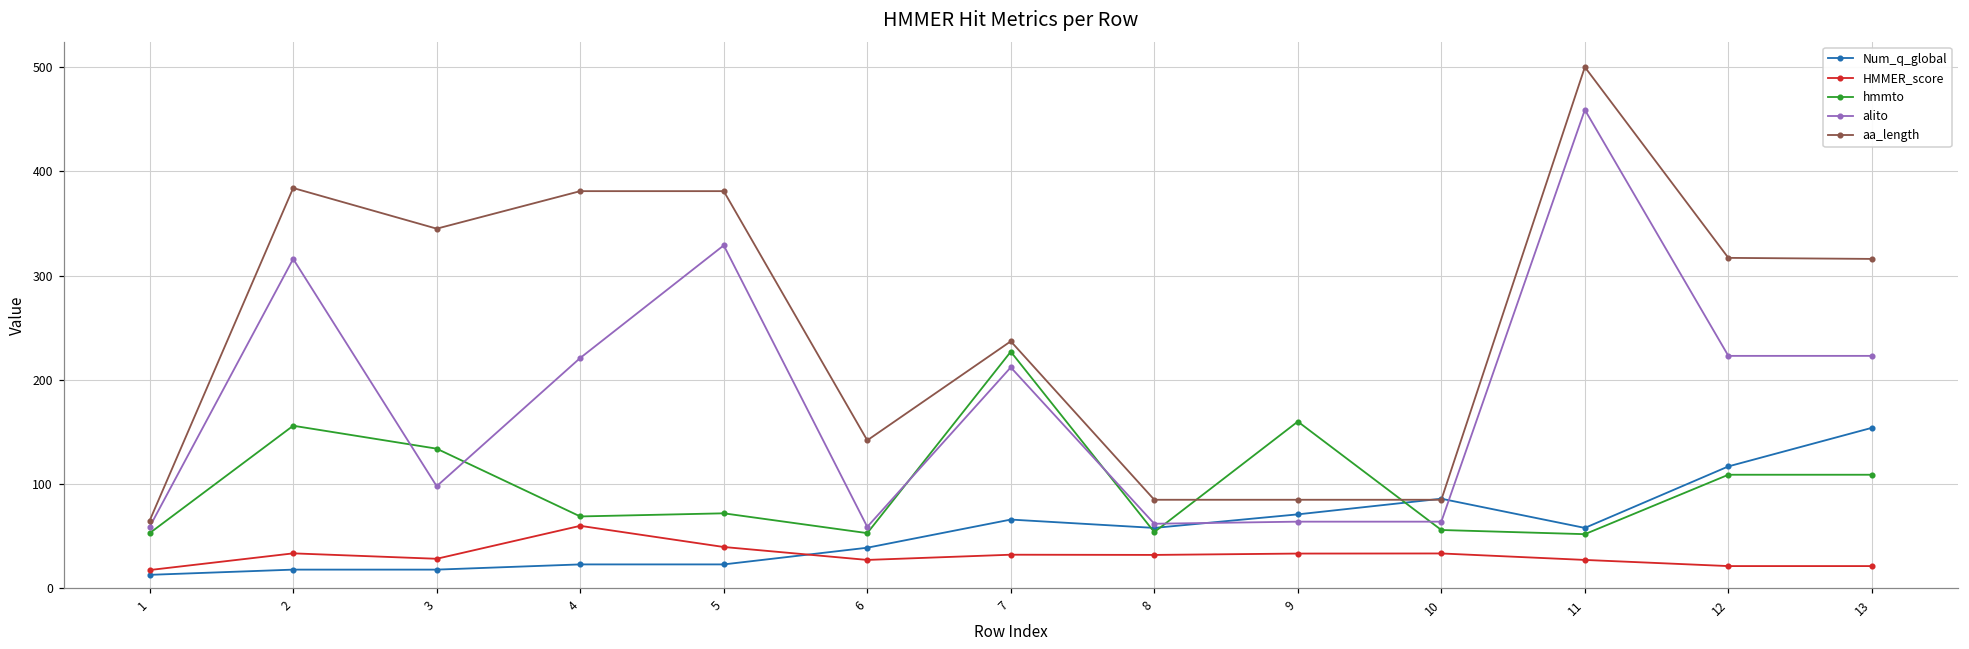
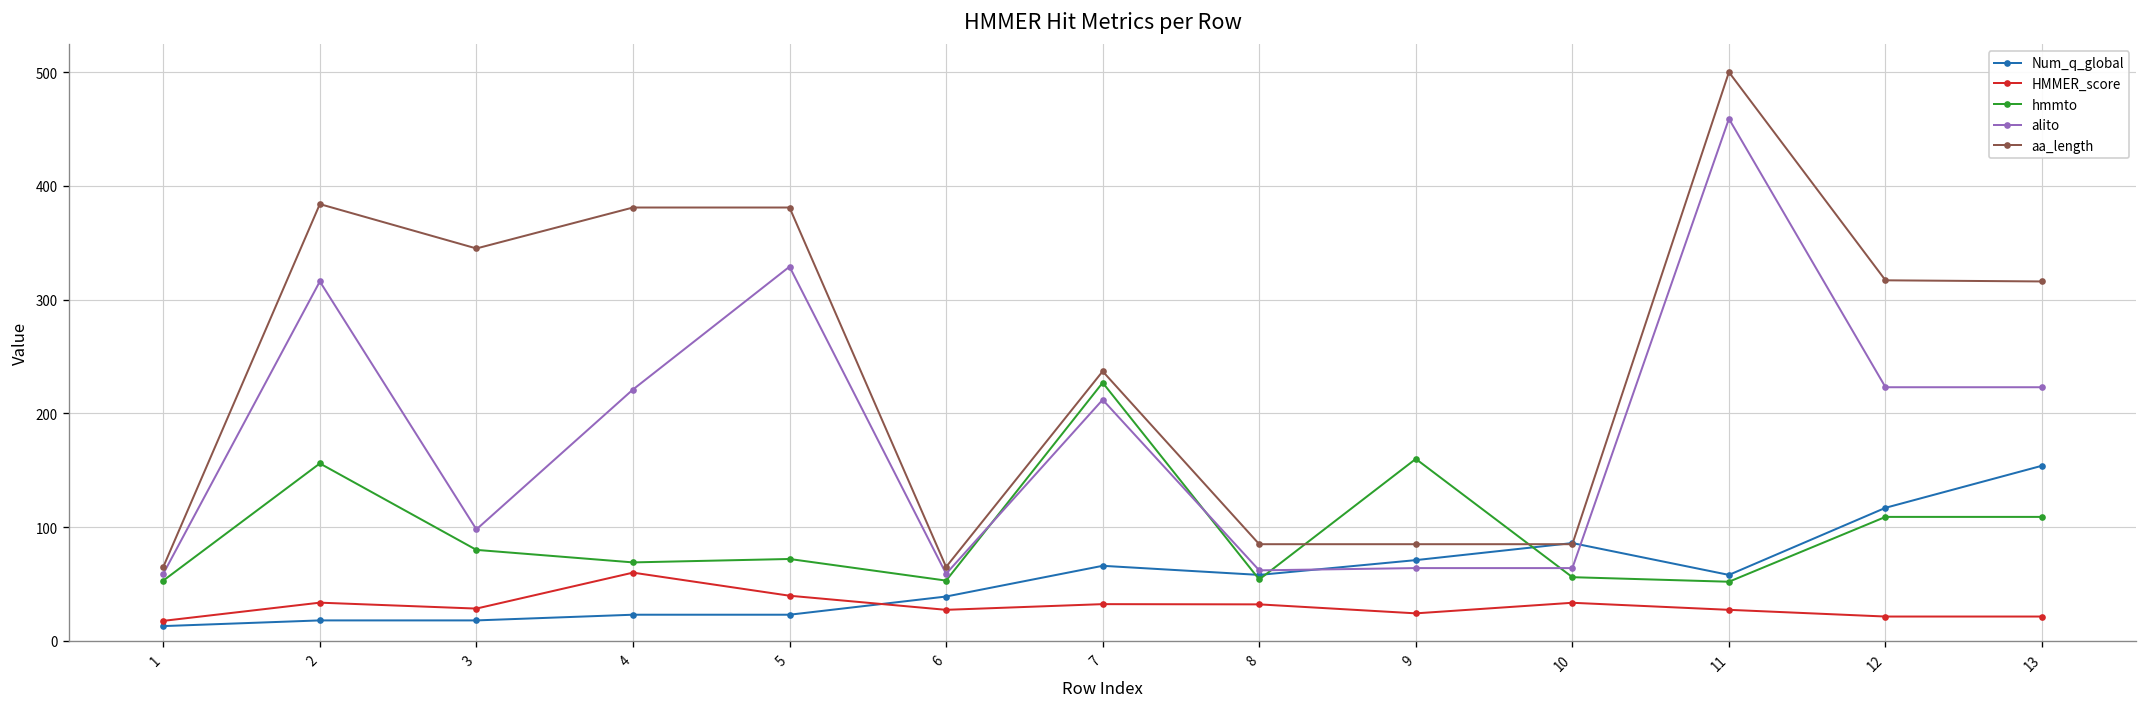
  {
    "Num_q_global": {
      "1": 10,
      "2": 20,
      "3": 20,
      "4": 20,
      "5": 20,
      "6": 40,
      "7": 70,
      "8": 60,
      "9": 70,
      "11": 60,
      "12": 120,
      "13": 150
    },
    "HMMER_score": {
      "1": 20,
      "2": 30,
      "3": 30,
      "4": 60,
      "5": 40,
      "6": 30,
      "7": 30,
      "8": 30,
-     "9": 30,
+     "9": 20,
      "10": 30,
      "11": 30,
      "12": 20,
      "13": 20
    },
    "hmmto": {
      "1": 50,
      "2": 160,
-     "3": 130,
+     "3": 80,
      "4": 70,
      "5": 70,
      "6": 50,
      "7": 230,
      "8": 50,
      "9": 160,
      "10": 60,
      "11": 50,
      "12": 110,
      "13": 110
    },
    "alito": {
      "1": 60,
      "2": 320,
      "3": 100,
      "4": 220,
      "5": 330,
      "6": 60,
      "7": 210,
      "8": 60,
      "9": 60,
      "10": 60,
      "11": 460,
      "12": 220,
      "13": 220
    },
    "aa_length": {
      "1": 70,
      "2": 380,
      "3": 350,
      "4": 380,
      "5": 380,
-     "6": 140,
+     "6": 70,
      "7": 240,
      "8": 90,
      "9": 90,
      "11": 500,
      "12": 320,
      "13": 320
    }
  }
